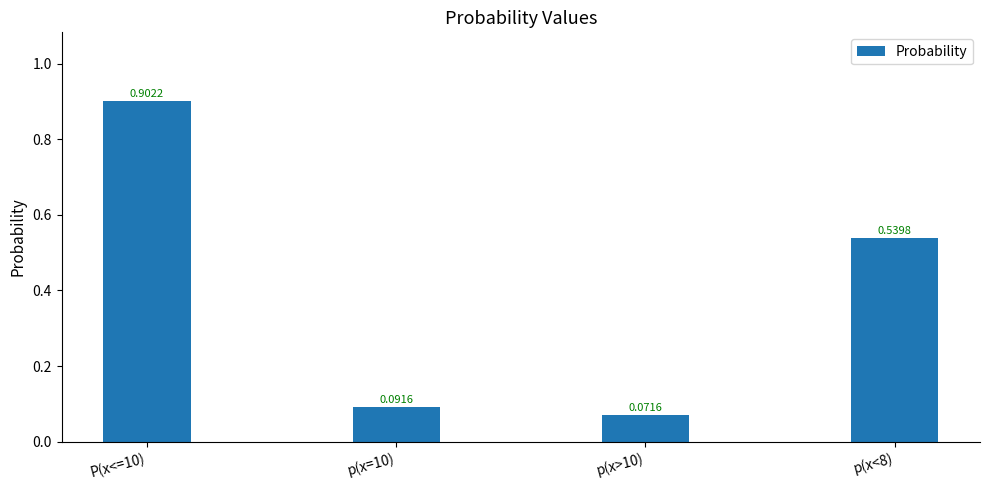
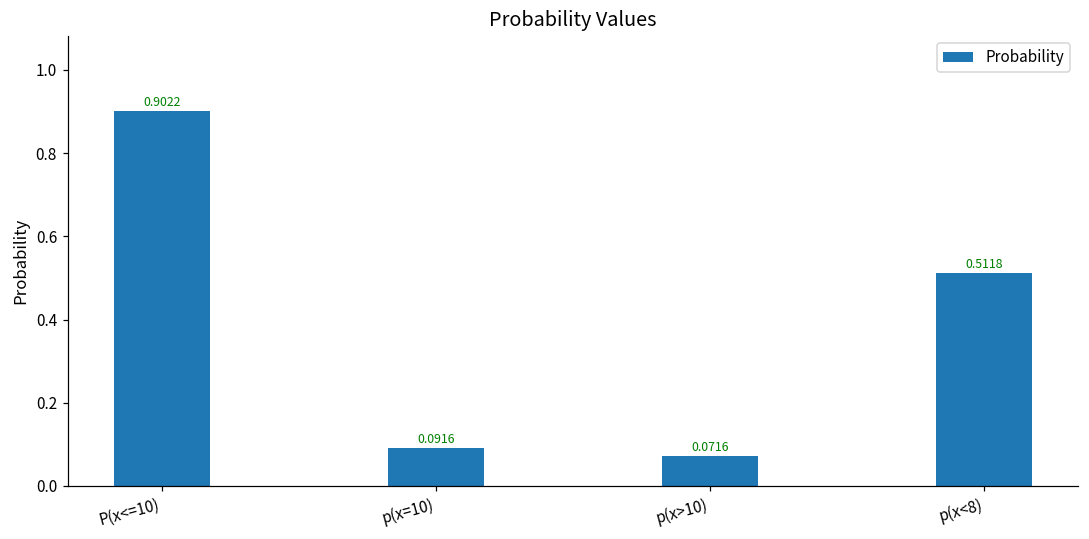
  {
    "P(x<=10)": 0.9022,
    "p(x=10)": 0.0916,
    "p(x>10)": 0.0716,
-   "p(x<8)": 0.5398
+   "p(x<8)": 0.5118
  }
